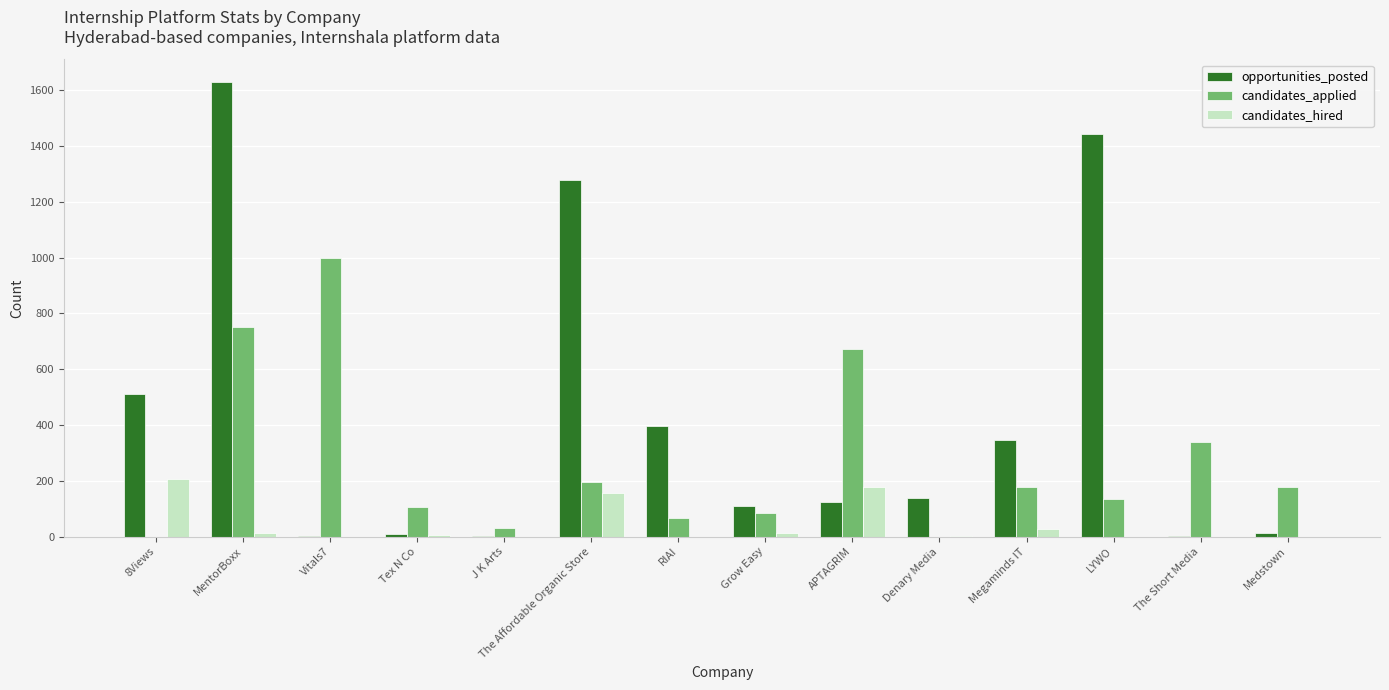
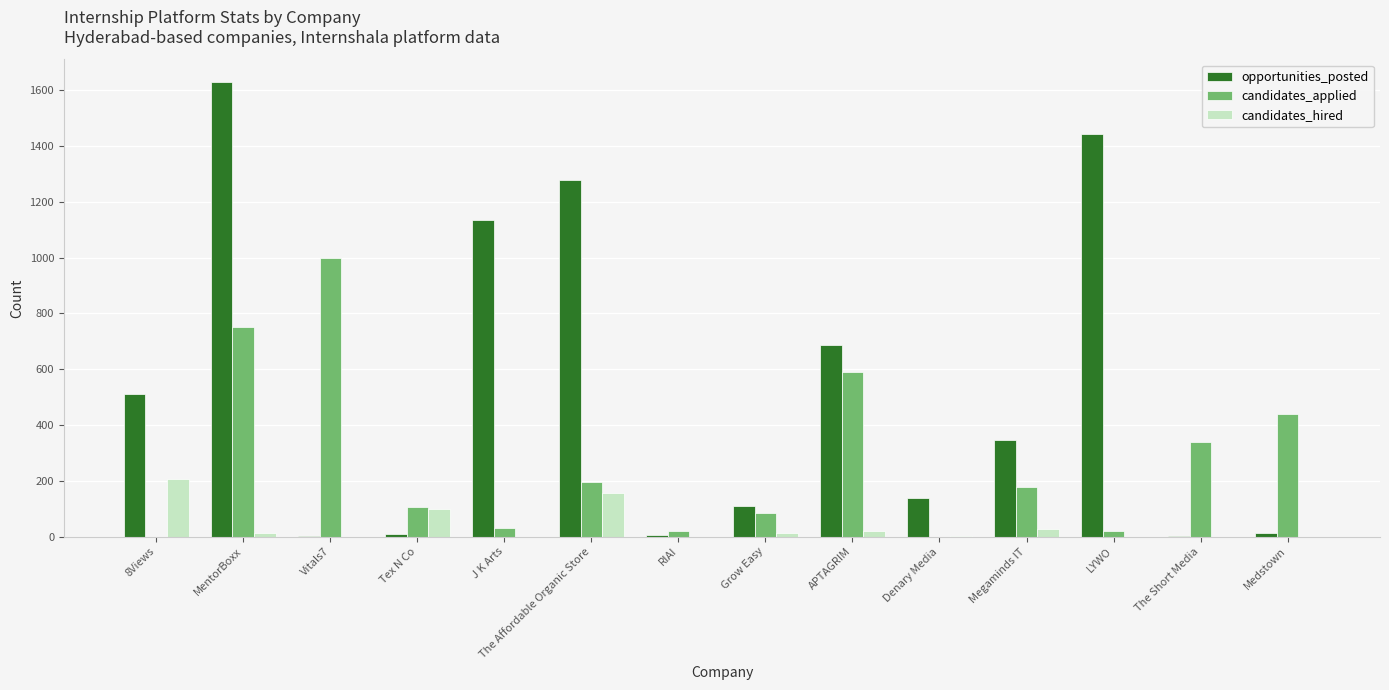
  {
    "opportunities_posted": {
      "8Views": 510,
      "MentorBoxx": 1630,
      "Tex N Co": 10,
-     "J K Arts": 0,
+     "J K Arts": 1140,
      "The Affordable Organic Store": 1280,
-     "RIAI": 400,
+     "RIAI": 10,
      "Grow Easy": 110,
-     "APTAGRIM": 120,
+     "APTAGRIM": 690,
      "Denary Media": 140,
      "Megaminds IT": 350,
      "LYWO": 1440,
      "Medstown": 10
    },
    "candidates_applied": {
      "8Views": 0,
      "MentorBoxx": 750,
      "Vitals7": 1000,
      "Tex N Co": 110,
      "J K Arts": 30,
      "The Affordable Organic Store": 200,
-     "RIAI": 70,
+     "RIAI": 20,
      "Grow Easy": 90,
-     "APTAGRIM": 670,
+     "APTAGRIM": 590,
      "Denary Media": 0,
      "Megaminds IT": 180,
-     "LYWO": 130,
+     "LYWO": 20,
      "The Short Media": 340,
-     "Medstown": 180
+     "Medstown": 440
    },
    "candidates_hired": {
      "8Views": 210,
      "MentorBoxx": 10,
      "Vitals7": 0,
-     "Tex N Co": 10,
+     "Tex N Co": 100,
      "J K Arts": 0,
      "The Affordable Organic Store": 160,
      "RIAI": 0,
      "Grow Easy": 10,
-     "APTAGRIM": 180,
+     "APTAGRIM": 20,
      "Megaminds IT": 30,
      "LYWO": 0,
      "The Short Media": 0,
      "Medstown": 0
    }
  }
